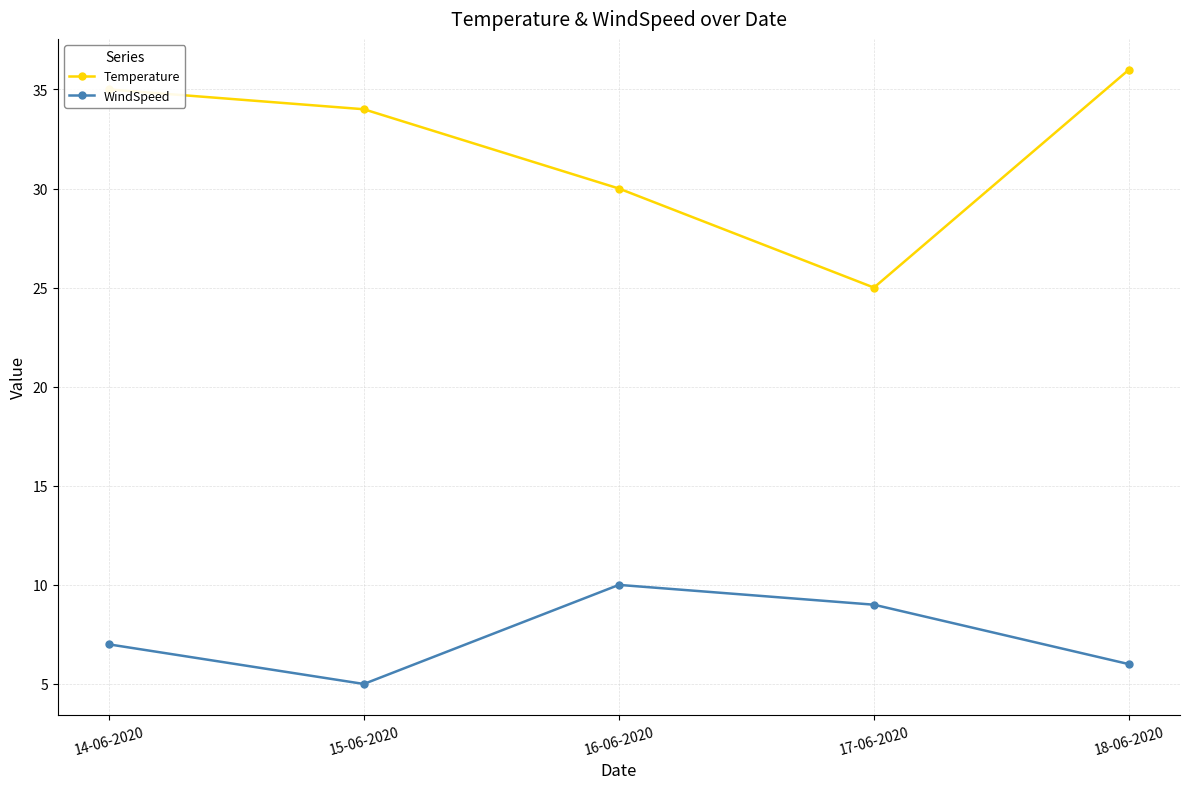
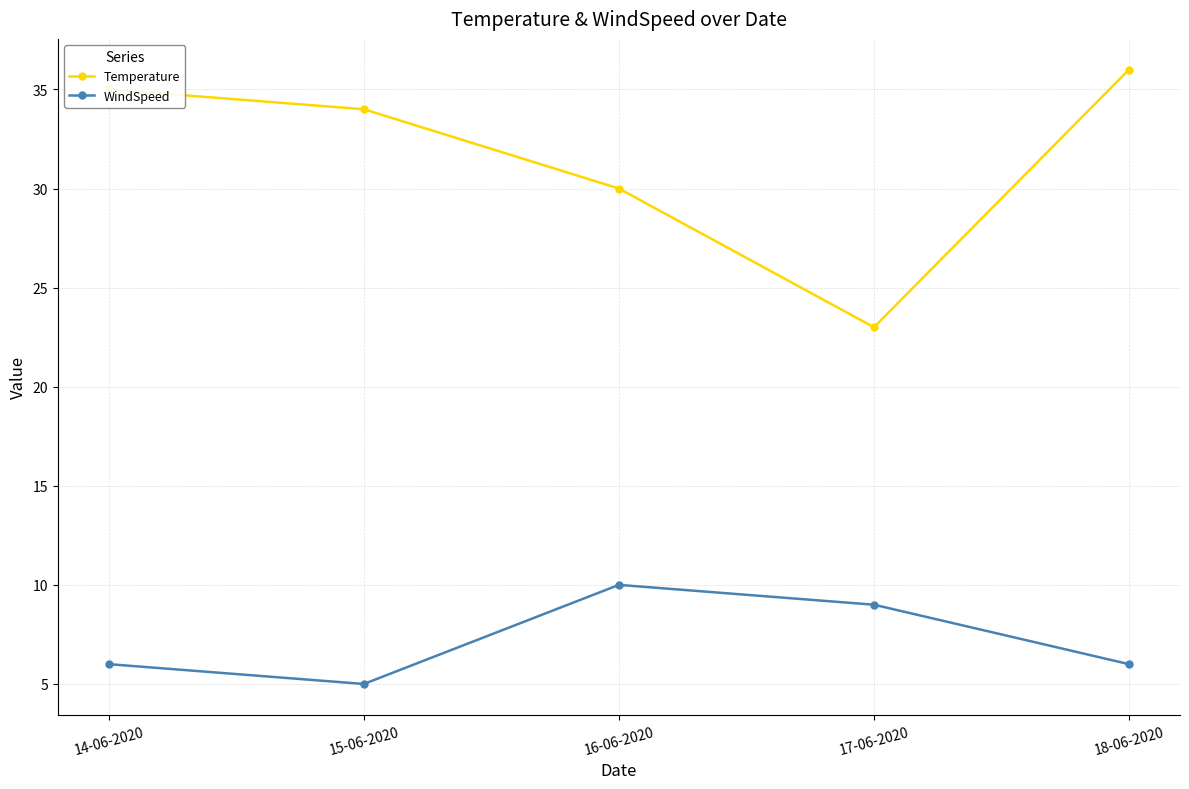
  {
    "Temperature": {
      "15-06-2020": 34,
      "16-06-2020": 30,
-     "17-06-2020": 25,
+     "17-06-2020": 23,
      "18-06-2020": 36
    },
    "WindSpeed": {
-     "14-06-2020": 7,
+     "14-06-2020": 6,
      "15-06-2020": 5,
      "16-06-2020": 10,
      "17-06-2020": 9,
      "18-06-2020": 6
    }
  }
